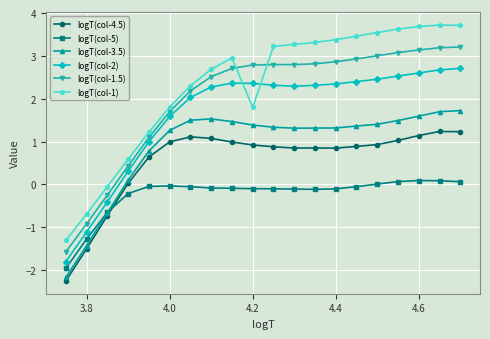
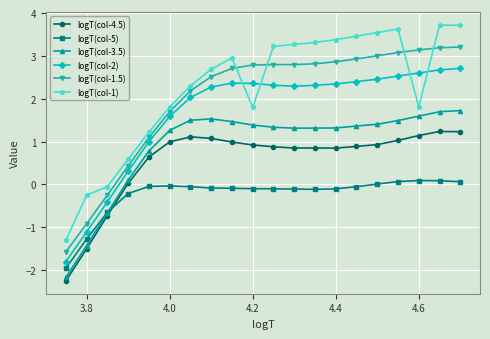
  {
    "logT(col-1)": {
-     "3.8": -0.7,
+     "3.8": -0.2,
      "4.0": 1.8,
      "4.2": 1.8,
      "4.4": 3.4,
-     "4.6": 3.7
+     "4.6": 1.8
    }
  }
